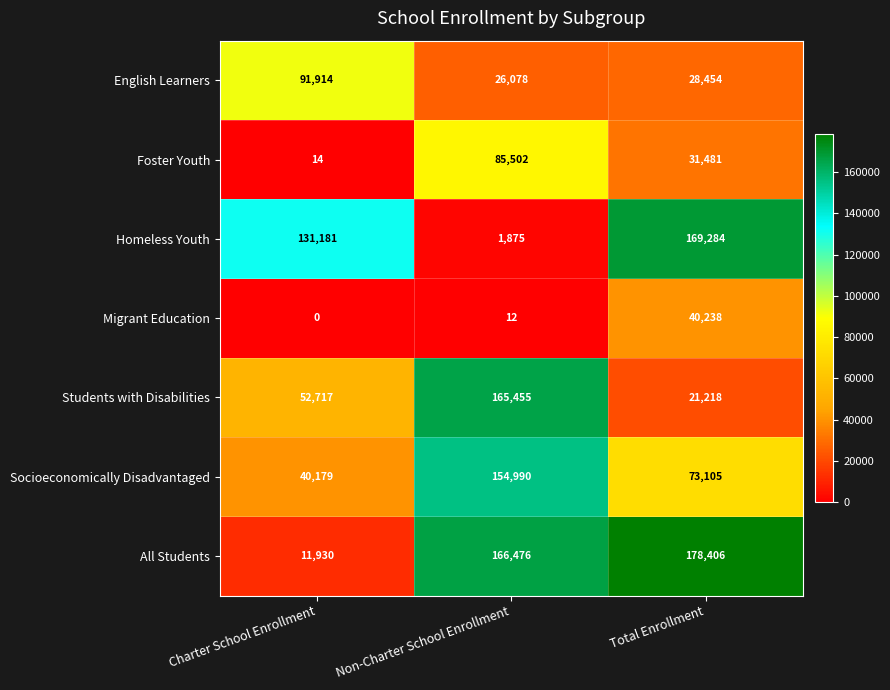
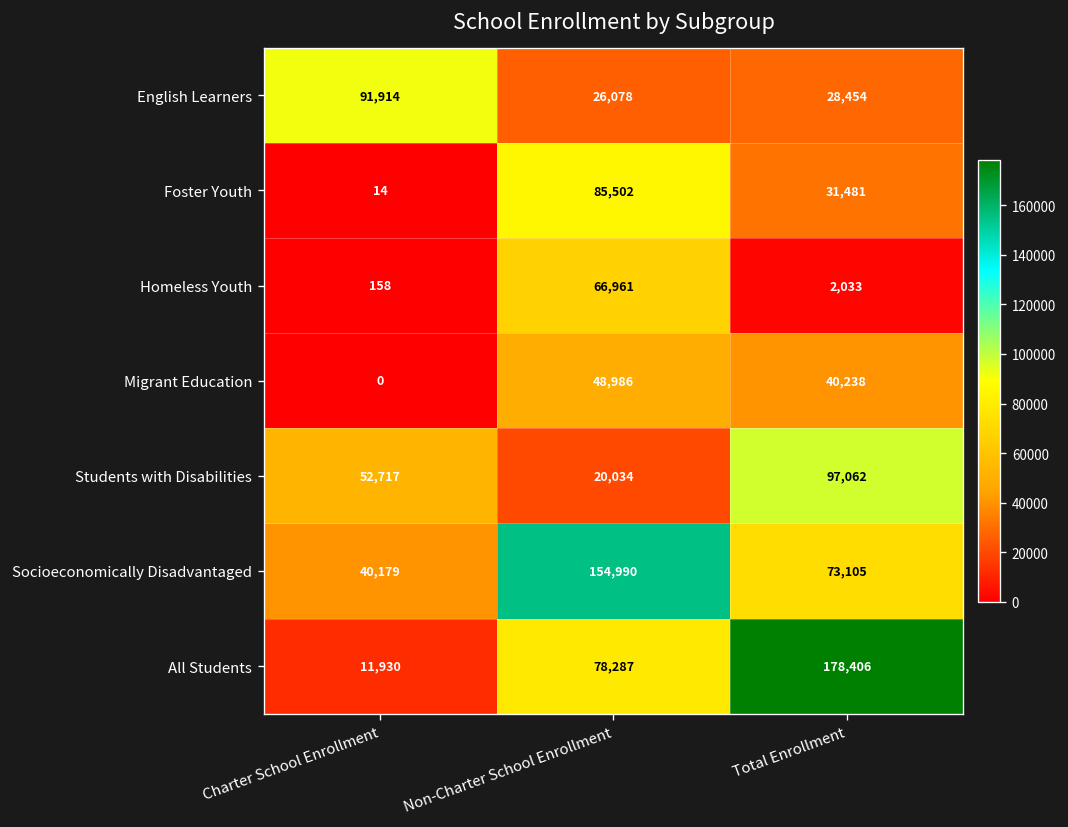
  {
    "English Learners": {
      "Charter School Enrollment": "91,914",
      "Non-Charter School Enrollment": "26,078",
      "Total Enrollment": "28,454"
    },
    "Foster Youth": {
      "Charter School Enrollment": "14",
      "Non-Charter School Enrollment": "85,502",
      "Total Enrollment": "31,481"
    },
    "Homeless Youth": {
-     "Charter School Enrollment": "131,181",
-     "Non-Charter School Enrollment": "1,875",
-     "Total Enrollment": "169,284"
+     "Charter School Enrollment": "158",
+     "Non-Charter School Enrollment": "66,961",
+     "Total Enrollment": "2,033"
    },
    "Migrant Education": {
      "Charter School Enrollment": "0",
-     "Non-Charter School Enrollment": "12",
+     "Non-Charter School Enrollment": "48,986",
      "Total Enrollment": "40,238"
    },
    "Students with Disabilities": {
      "Charter School Enrollment": "52,717",
-     "Non-Charter School Enrollment": "165,455",
-     "Total Enrollment": "21,218"
+     "Non-Charter School Enrollment": "20,034",
+     "Total Enrollment": "97,062"
    },
    "Socioeconomically Disadvantaged": {
      "Charter School Enrollment": "40,179",
      "Non-Charter School Enrollment": "154,990",
      "Total Enrollment": "73,105"
    },
    "All Students": {
      "Charter School Enrollment": "11,930",
-     "Non-Charter School Enrollment": "166,476",
+     "Non-Charter School Enrollment": "78,287",
      "Total Enrollment": "178,406"
    }
  }
